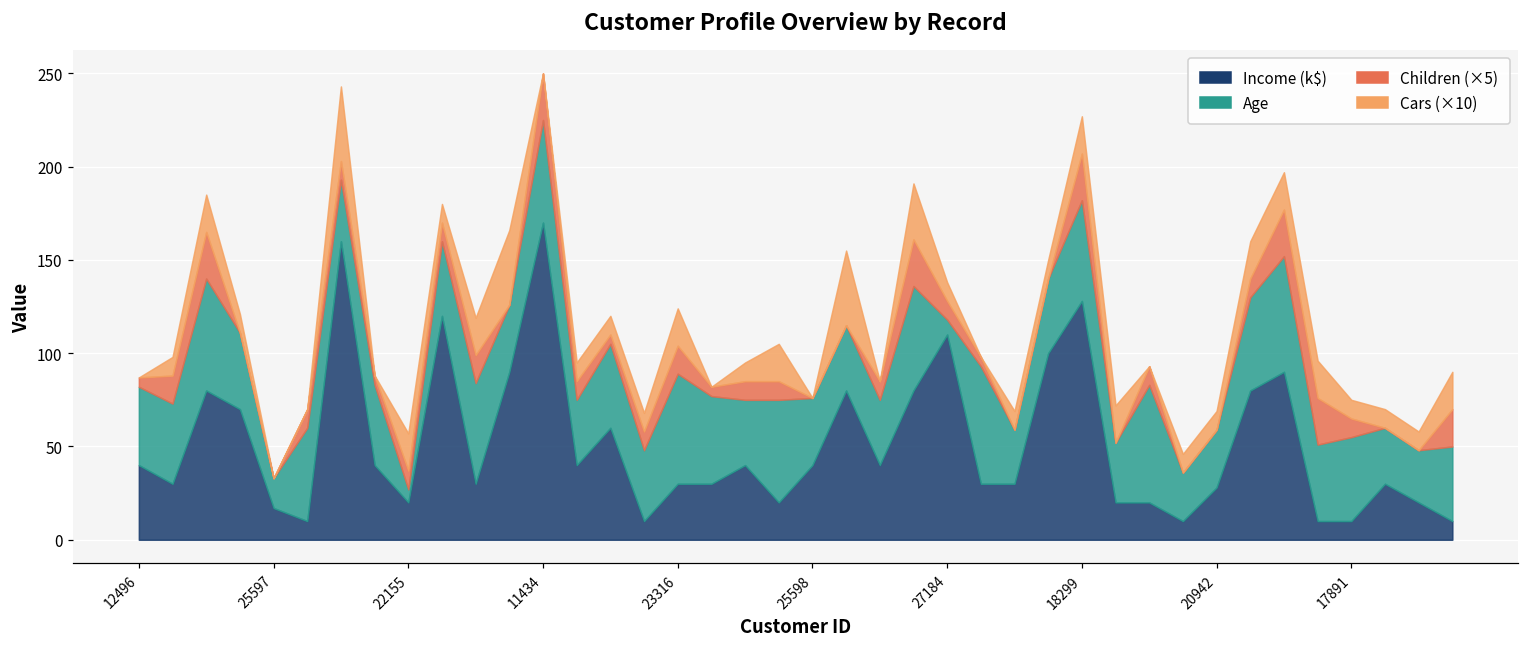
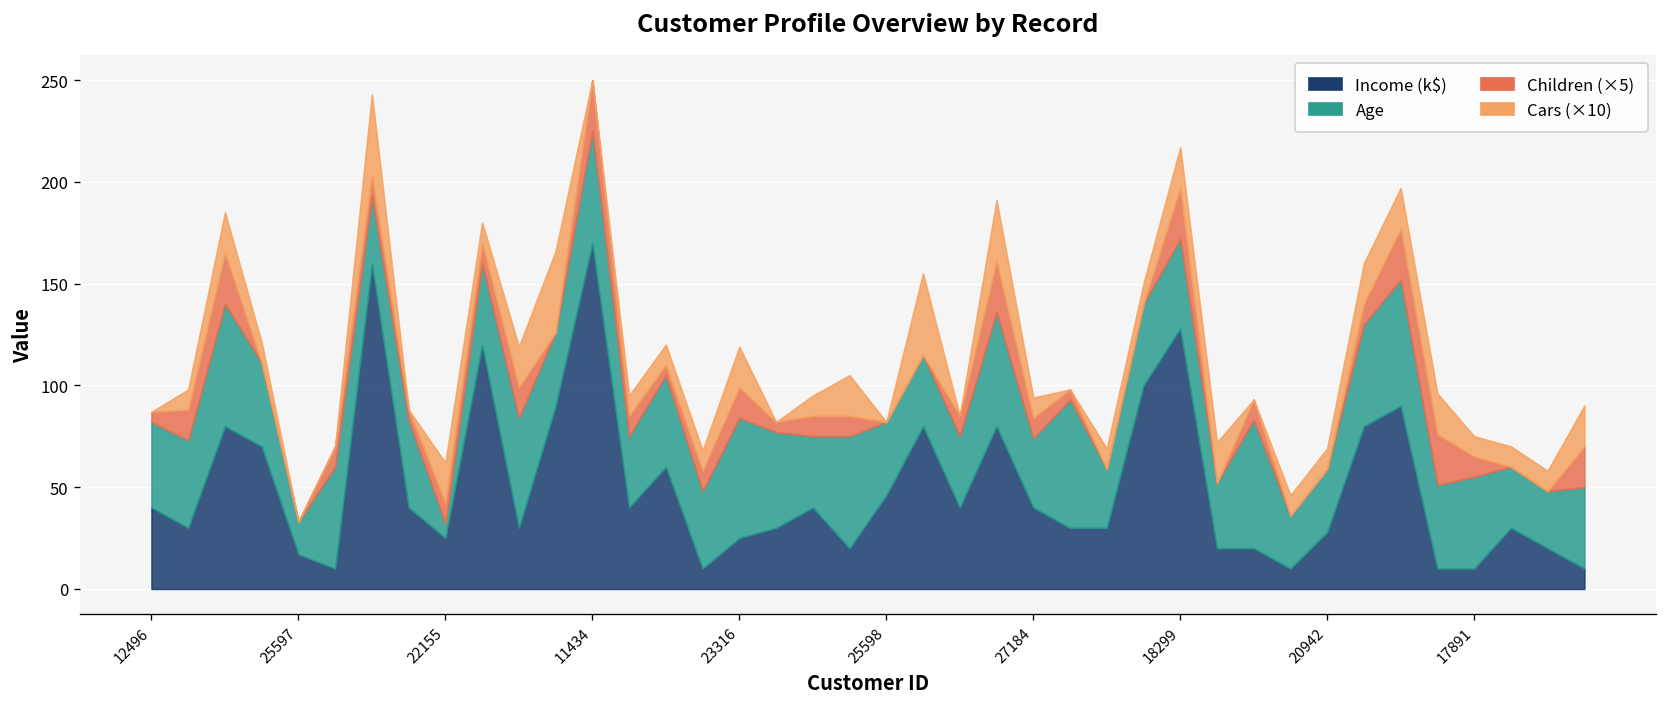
  {
    "Income (k$)": {
      "12496": 40,
      "25597": 17,
-     "22155": 20,
+     "22155": 25,
      "11434": 170,
-     "23316": 30,
-     "25598": 40,
-     "27184": 110,
+     "23316": 25,
+     "25598": 46,
+     "27184": 40,
      "18299": 128,
      "20942": 28,
      "17891": 10
    },
    "Age": {
      "12496": 42,
      "22155": 7,
      "11434": 55,
      "23316": 59,
-     "27184": 8,
-     "18299": 54,
+     "27184": 34,
+     "18299": 44,
      "17891": 45
    }
  }
